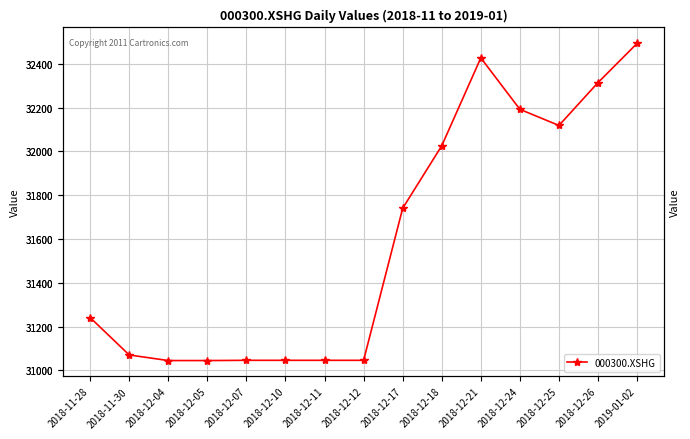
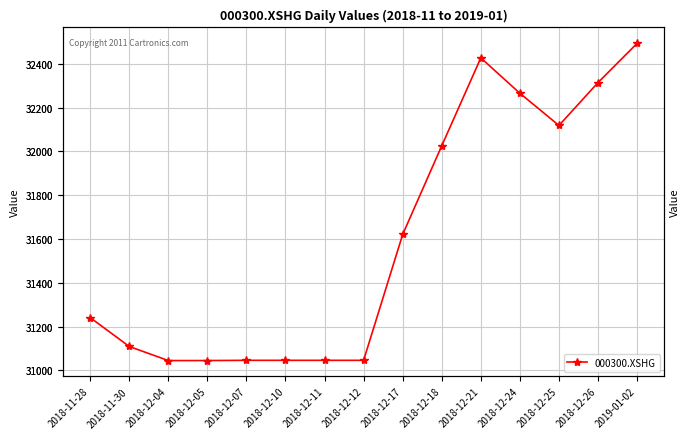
  {
    "2018-11-28": 31240,
-   "2018-11-30": 31070,
+   "2018-11-30": 31110,
    "2018-12-04": 31050,
    "2018-12-05": 31050,
    "2018-12-07": 31050,
    "2018-12-10": 31050,
    "2018-12-11": 31050,
    "2018-12-12": 31050,
-   "2018-12-17": 31740,
+   "2018-12-17": 31620,
    "2018-12-18": 32030,
    "2018-12-21": 32430,
-   "2018-12-24": 32190,
+   "2018-12-24": 32270,
    "2018-12-25": 32120,
    "2018-12-26": 32310,
    "2019-01-02": 32490
  }
